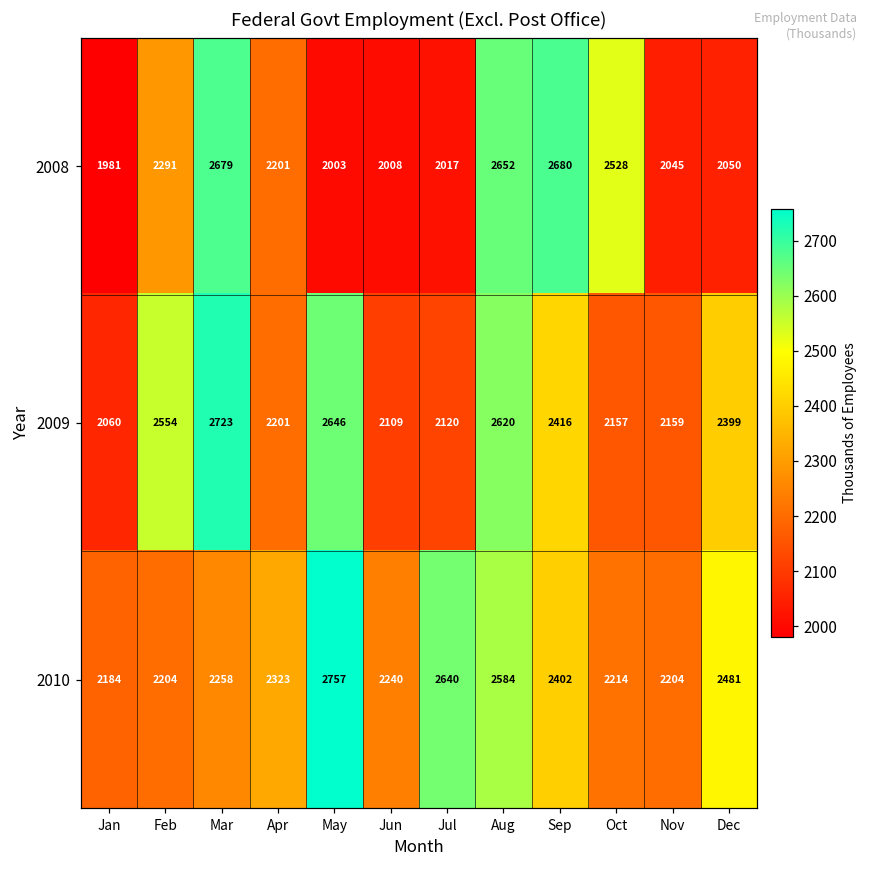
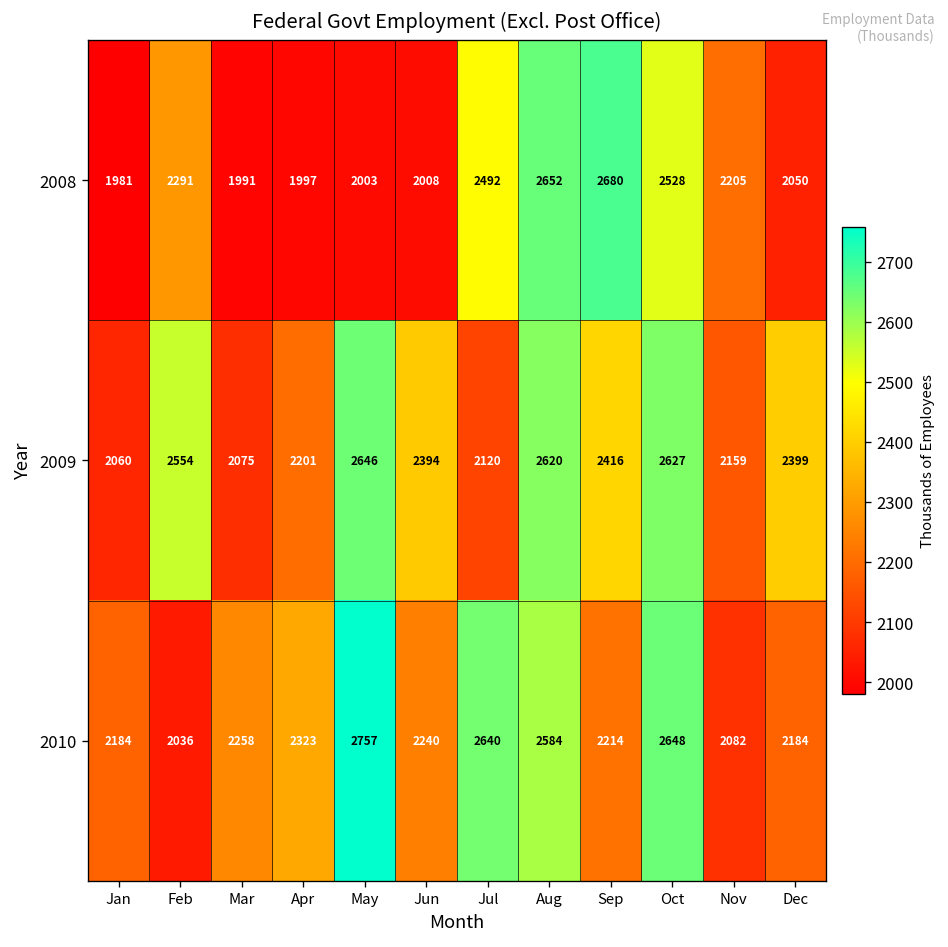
  {
    "2008": {
      "Jan": 1981,
      "Feb": 2291,
-     "Mar": 2679,
-     "Apr": 2201,
+     "Mar": 1991,
+     "Apr": 1997,
      "May": 2003,
      "Jun": 2008,
-     "Jul": 2017,
+     "Jul": 2492,
      "Aug": 2652,
      "Sep": 2680,
      "Oct": 2528,
-     "Nov": 2045,
+     "Nov": 2205,
      "Dec": 2050
    },
    "2009": {
      "Jan": 2060,
      "Feb": 2554,
-     "Mar": 2723,
+     "Mar": 2075,
      "Apr": 2201,
      "May": 2646,
-     "Jun": 2109,
+     "Jun": 2394,
      "Jul": 2120,
      "Aug": 2620,
      "Sep": 2416,
-     "Oct": 2157,
+     "Oct": 2627,
      "Nov": 2159,
      "Dec": 2399
    },
    "2010": {
      "Jan": 2184,
-     "Feb": 2204,
+     "Feb": 2036,
      "Mar": 2258,
      "Apr": 2323,
      "May": 2757,
      "Jun": 2240,
      "Jul": 2640,
      "Aug": 2584,
-     "Sep": 2402,
-     "Oct": 2214,
-     "Nov": 2204,
-     "Dec": 2481
+     "Sep": 2214,
+     "Oct": 2648,
+     "Nov": 2082,
+     "Dec": 2184
    }
  }
